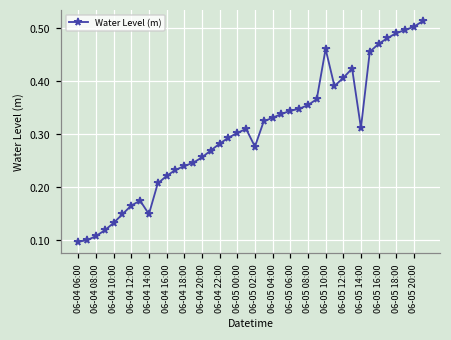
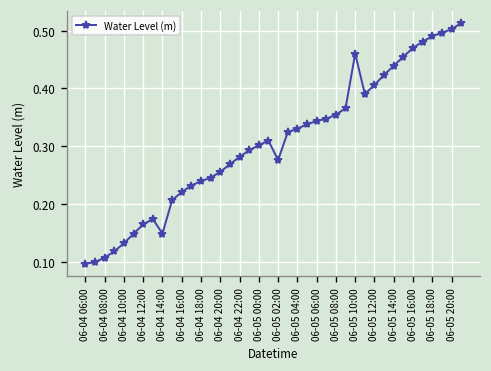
  {
    "06-04 06:00": 0.10,
    "06-04 08:00": 0.11,
    "06-04 10:00": 0.13,
    "06-04 12:00": 0.17,
    "06-04 14:00": 0.15,
    "06-04 16:00": 0.22,
    "06-04 18:00": 0.24,
    "06-04 20:00": 0.26,
    "06-04 22:00": 0.28,
    "06-05 00:00": 0.30,
    "06-05 02:00": 0.28,
    "06-05 04:00": 0.33,
    "06-05 06:00": 0.34,
    "06-05 08:00": 0.35,
    "06-05 10:00": 0.46,
    "06-05 12:00": 0.41,
-   "06-05 14:00": 0.31,
+   "06-05 14:00": 0.44,
    "06-05 16:00": 0.47,
    "06-05 18:00": 0.49,
    "06-05 20:00": 0.50
  }
